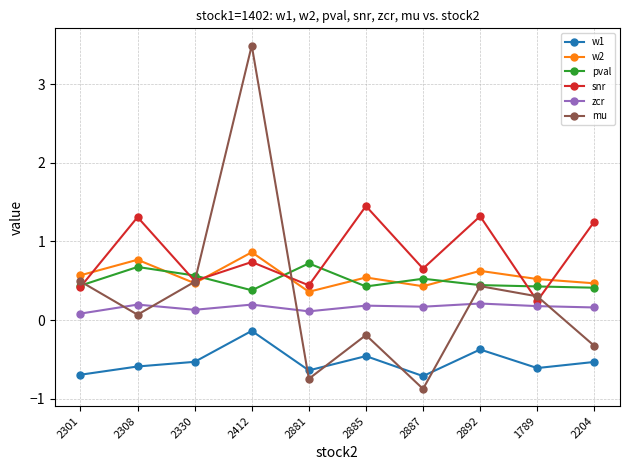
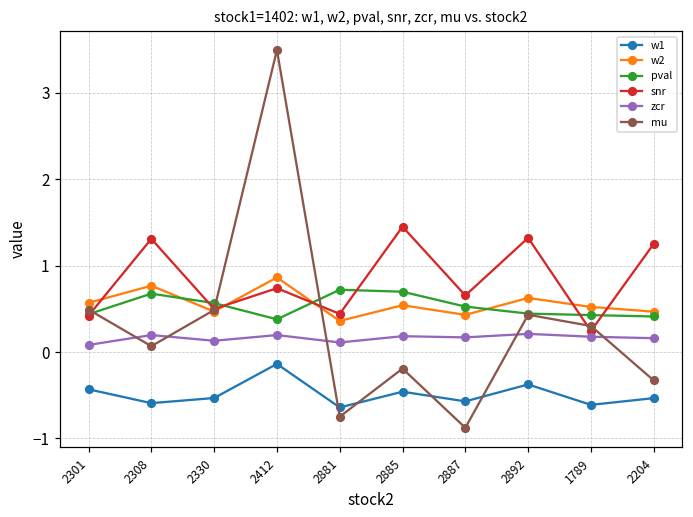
  {
    "w1": {
-     "2301": -0.7,
+     "2301": -0.4,
      "2308": -0.6,
      "2330": -0.5,
      "2412": -0.1,
      "2881": -0.6,
      "2885": -0.5,
-     "2887": -0.7,
+     "2887": -0.6,
      "2892": -0.4,
      "1789": -0.6,
      "2204": -0.5
    },
    "w2": {
      "2301": 0.6,
      "2308": 0.8,
      "2412": 0.9,
      "2881": 0.4,
      "2885": 0.5,
      "2887": 0.4,
      "2892": 0.6,
      "1789": 0.5,
      "2204": 0.5
    },
    "pval": {
      "2308": 0.7,
      "2330": 0.6,
      "2412": 0.4,
      "2881": 0.7,
-     "2885": 0.4,
+     "2885": 0.7,
      "2887": 0.5,
      "1789": 0.4,
      "2204": 0.4
    },
    "snr": {
      "2308": 1.3,
      "2412": 0.7,
      "2881": 0.4,
      "2885": 1.4,
      "2887": 0.7,
      "2892": 1.3,
      "1789": 0.2,
      "2204": 1.3
    },
    "zcr": {
      "2301": 0.1,
      "2308": 0.2,
      "2330": 0.1,
      "2412": 0.2,
      "2881": 0.1,
      "2885": 0.2,
      "2887": 0.2,
      "2892": 0.2,
      "1789": 0.2,
      "2204": 0.2
    },
    "mu": {
      "2301": 0.5,
      "2308": 0.1,
      "2412": 3.5,
      "2881": -0.7,
      "2885": -0.2,
      "2887": -0.9,
      "1789": 0.3,
      "2204": -0.3
    }
  }
